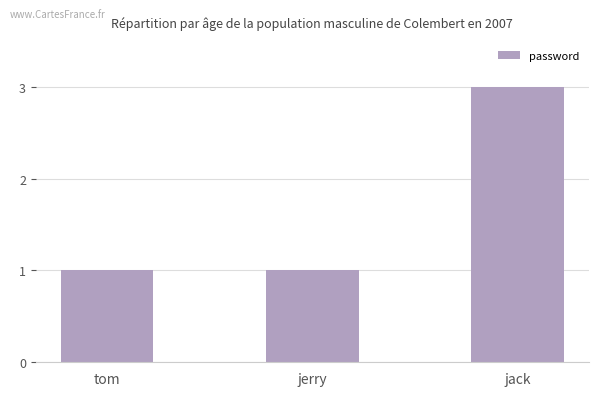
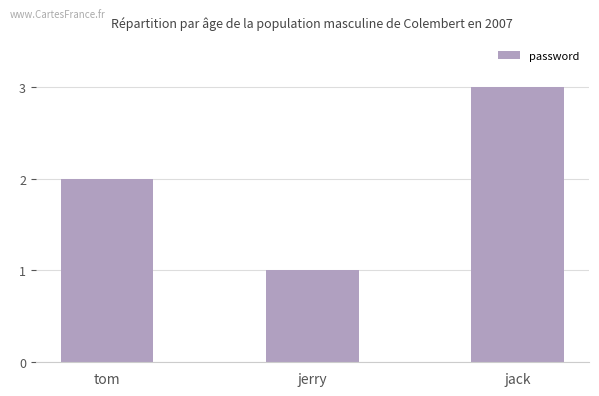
  {
-   "tom": 1,
+   "tom": 2,
    "jerry": 1,
    "jack": 3
  }
